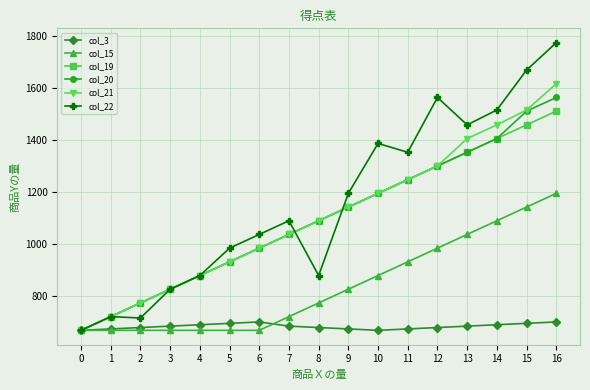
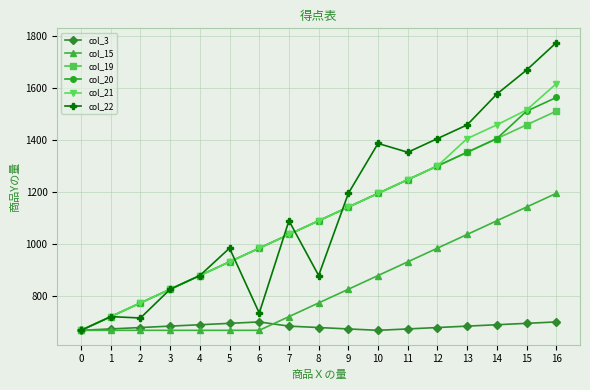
  {
    "col_22": {
      "2": 720,
      "5": 990,
-     "6": 1040,
+     "6": 740,
      "7": 1090,
      "8": 880,
      "9": 1200,
      "10": 1390,
      "11": 1350,
-     "12": 1560,
+     "12": 1410,
      "13": 1460,
-     "14": 1520,
+     "14": 1580,
      "15": 1670,
      "16": 1770
    }
  }
